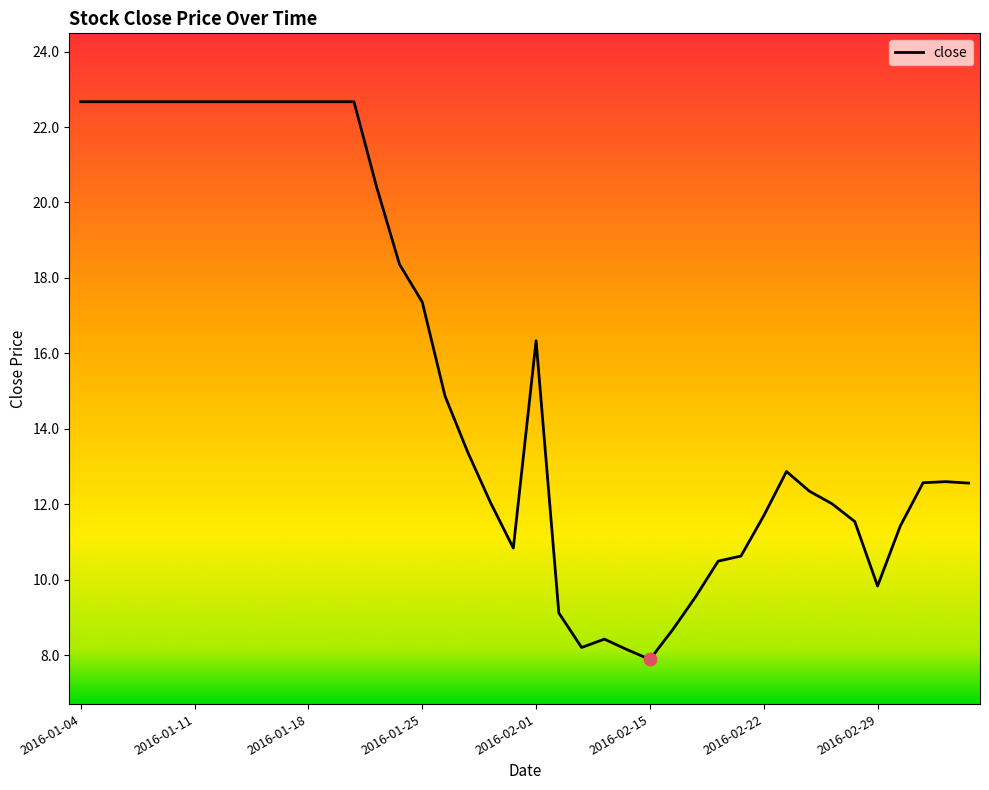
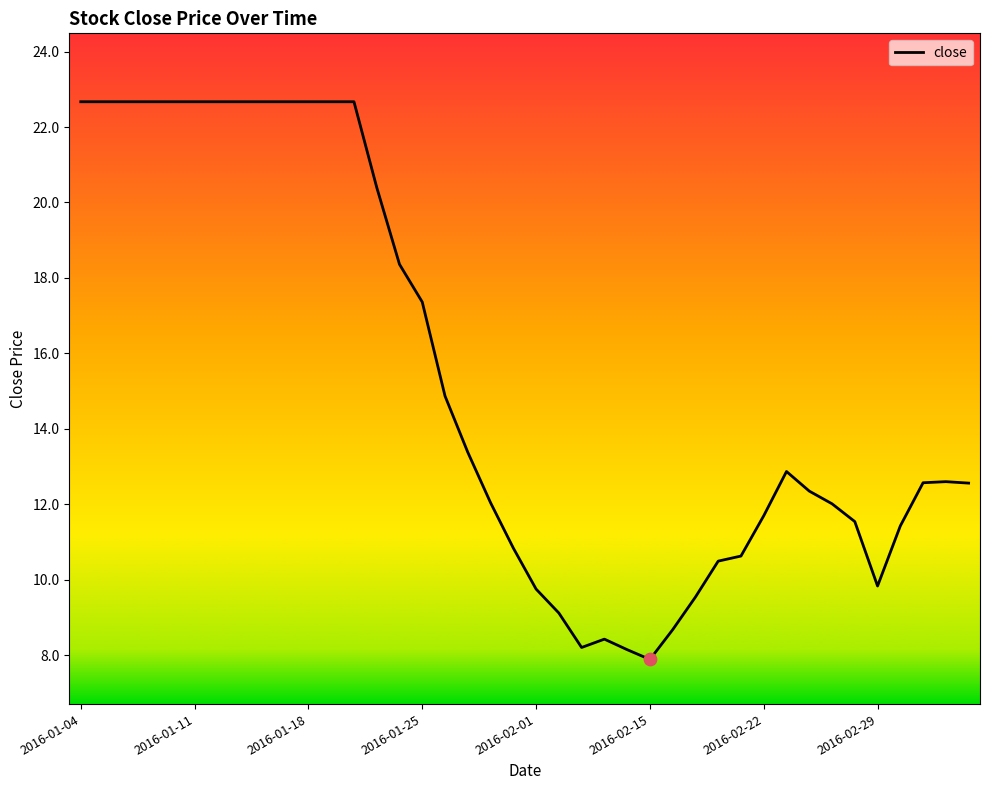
  {
    "close": {
      "2016-01-04": 22.7,
      "2016-01-11": 22.7,
      "2016-01-18": 22.7,
      "2016-01-25": 17.4,
-     "2016-02-01": 16.3,
+     "2016-02-01": 9.8,
      "2016-02-22": 11.7,
      "2016-02-29": 9.8
    }
  }
